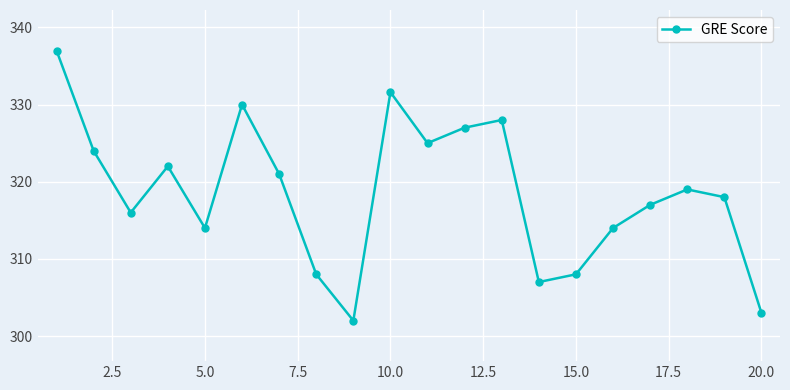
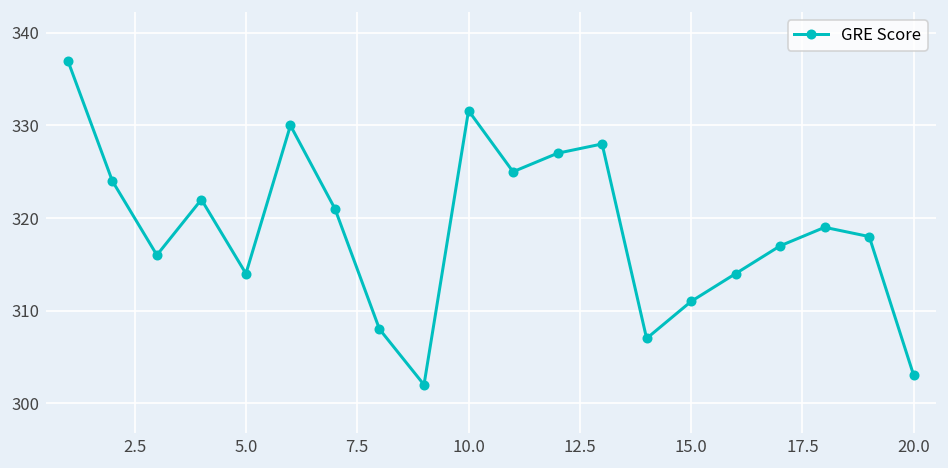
  {
    "5.0": 314,
    "10.0": 332,
-   "15.0": 308,
+   "15.0": 311,
    "20.0": 303
  }
